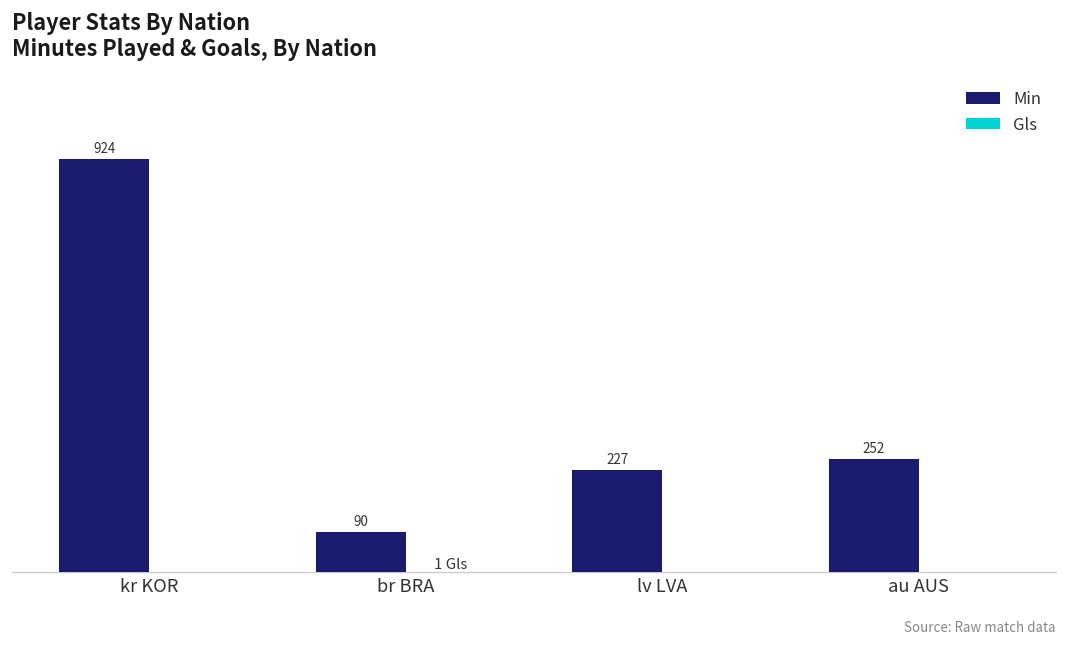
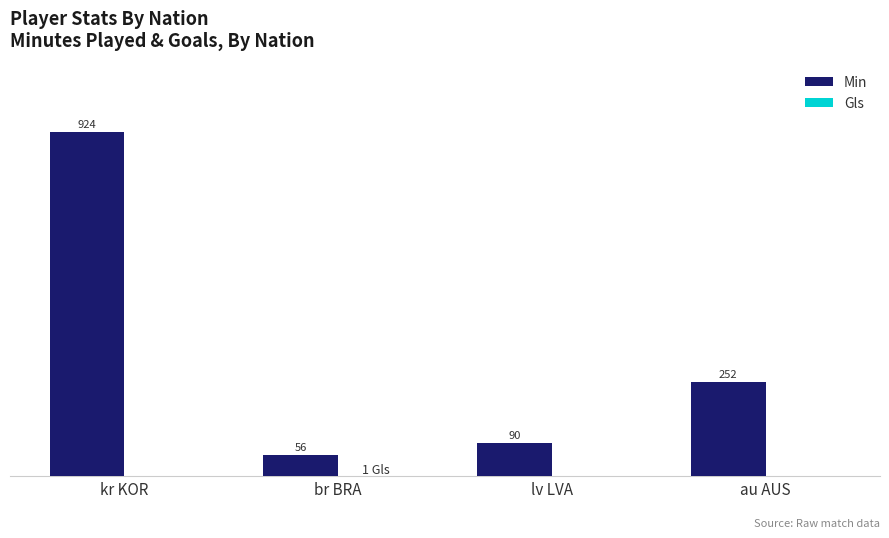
  {
    "Min": {
      "kr KOR": 924,
-     "br BRA": 90,
-     "lv LVA": 227,
+     "br BRA": 56,
+     "lv LVA": 90,
      "au AUS": 252
    },
    "Gls": {
      "br BRA": 1
    }
  }
